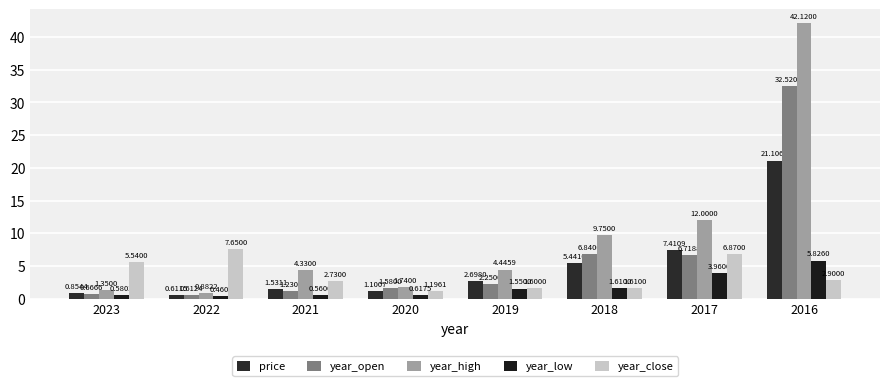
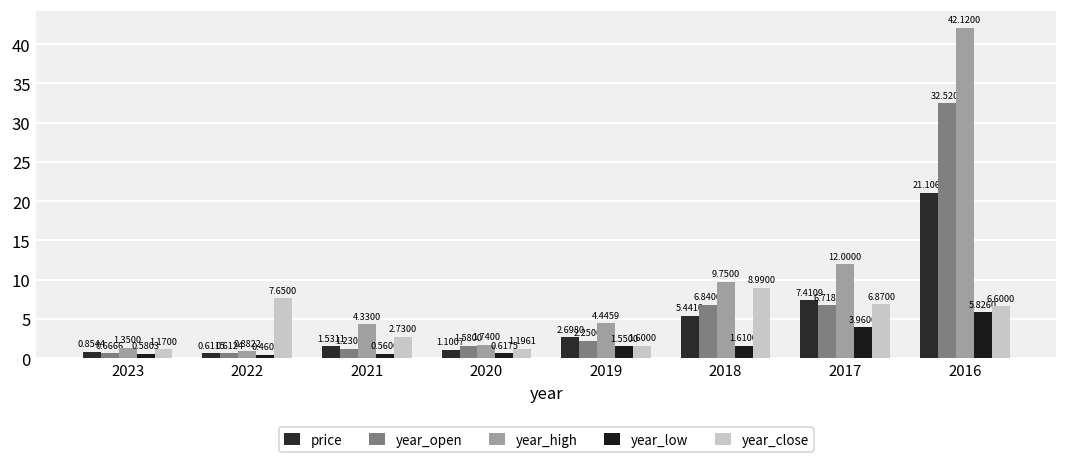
  {
    "year_close": {
-     "2023": 5.5400,
+     "2023": 1.1700,
      "2022": 7.6500,
      "2021": 2.7300,
-     "2018": 1.6100,
+     "2018": 8.9900,
      "2017": 6.8700,
-     "2016": 2.9000
+     "2016": 6.6000
    }
  }
